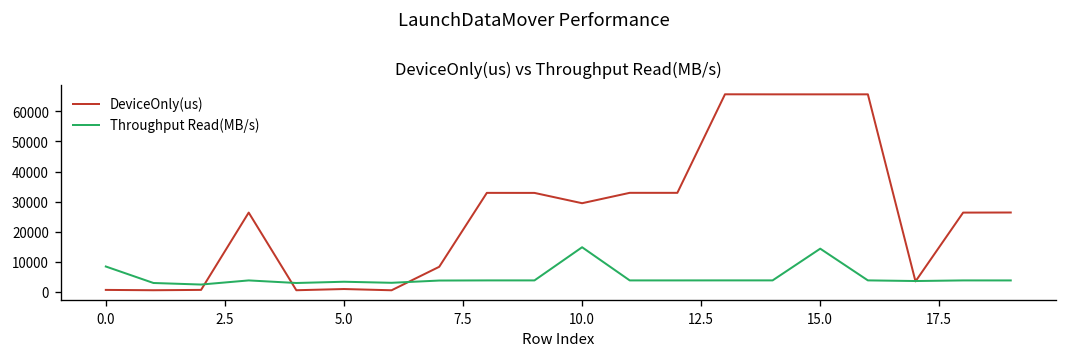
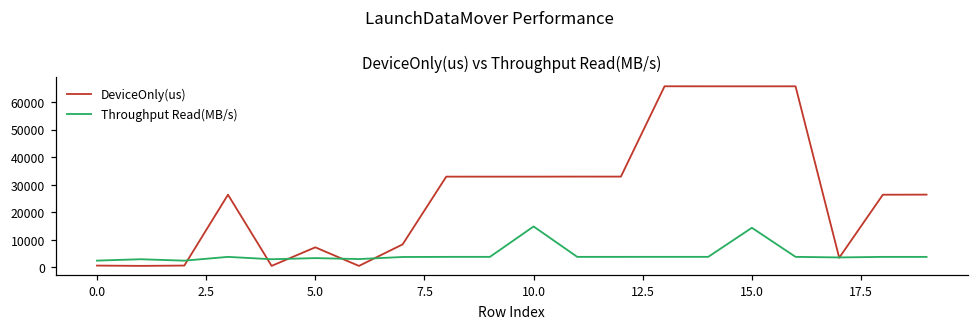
  {
    "DeviceOnly(us)": {
      "0.0": 1000,
-     "5.0": 1000,
-     "10.0": 29000,
+     "5.0": 7000,
+     "10.0": 33000,
      "15.0": 66000
    },
    "Throughput Read(MB/s)": {
-     "0.0": 8000,
+     "0.0": 2000,
      "5.0": 3000,
      "10.0": 15000,
      "15.0": 14000
    }
  }
